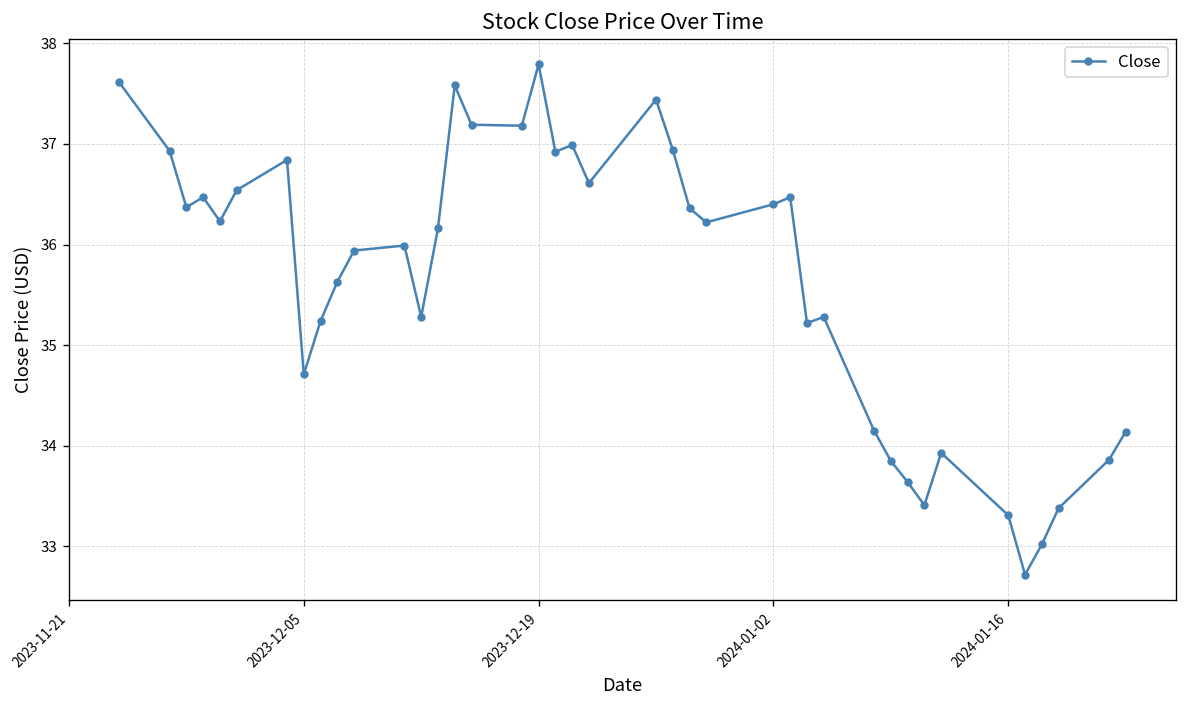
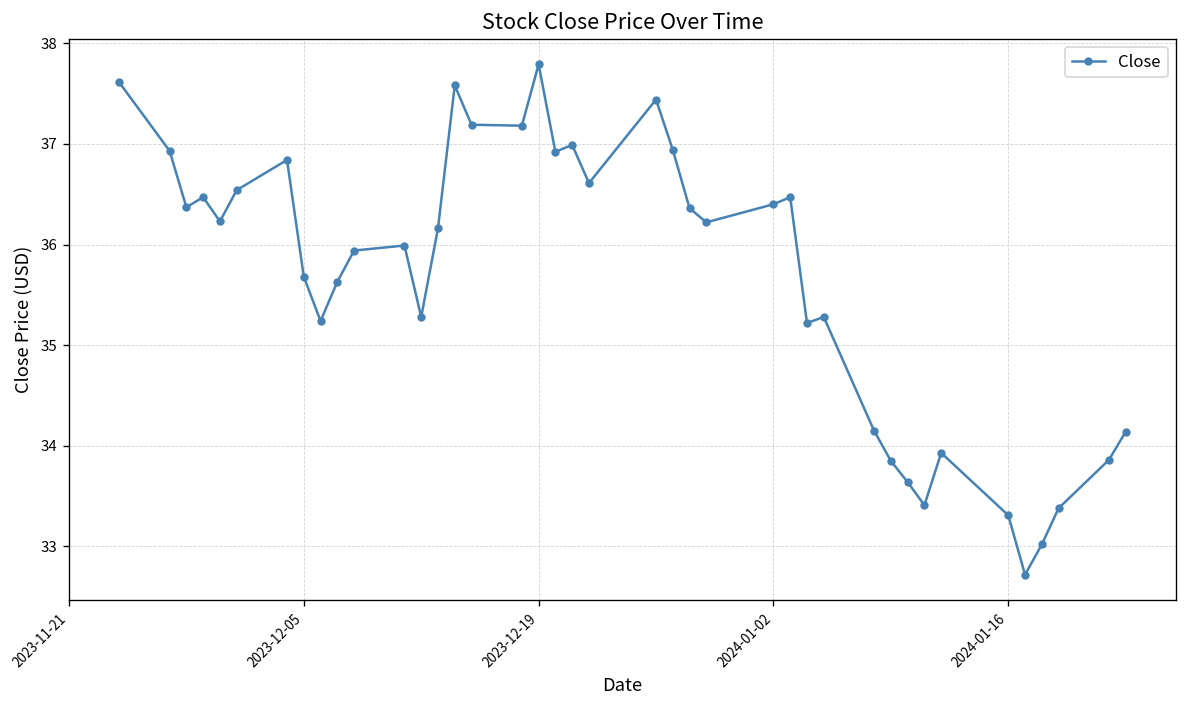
  {
-   "2023-12-05": 34.7,
+   "2023-12-05": 35.7,
    "2023-12-19": 37.8,
    "2024-01-02": 36.4,
    "2024-01-16": 33.3
  }
